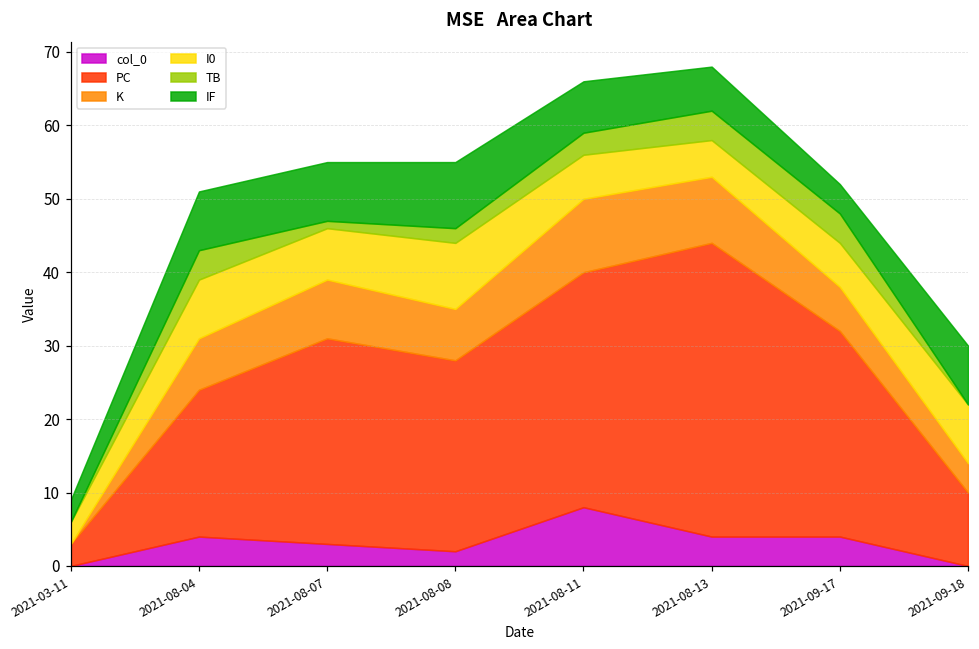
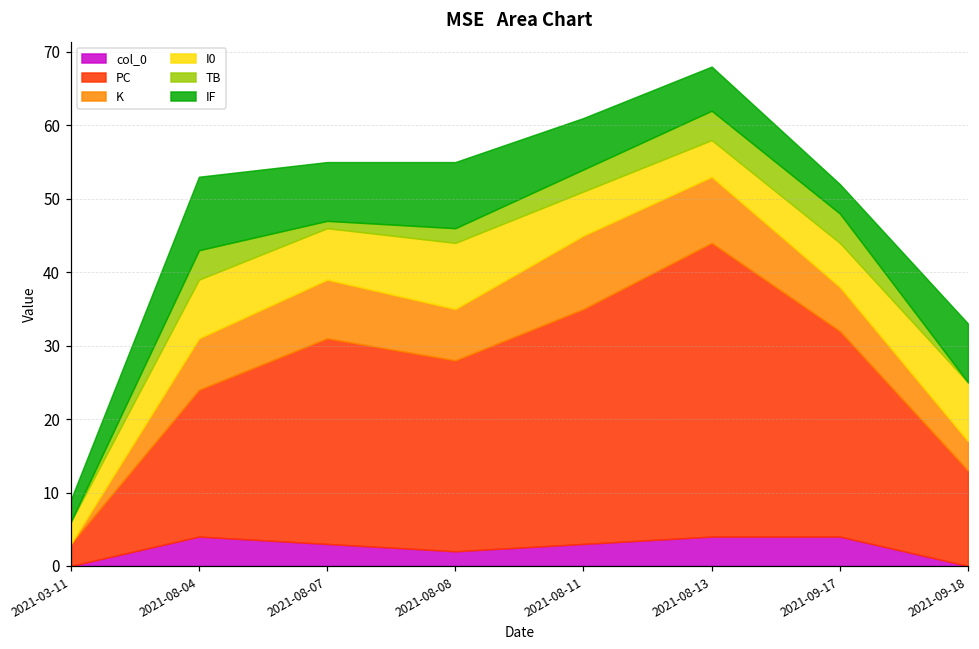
  {
    "col_0": {
      "2021-03-11": 0,
      "2021-08-04": 4,
      "2021-08-07": 3,
      "2021-08-08": 2,
-     "2021-08-11": 8,
+     "2021-08-11": 3,
      "2021-08-13": 4,
      "2021-09-17": 4,
      "2021-09-18": 0
    },
    "PC": {
      "2021-08-04": 20,
      "2021-08-07": 28,
      "2021-08-08": 26,
      "2021-08-11": 32,
      "2021-08-13": 40,
      "2021-09-17": 28,
-     "2021-09-18": 10
+     "2021-09-18": 13
    },
    "K": {
      "2021-08-04": 7,
      "2021-08-07": 8,
      "2021-08-08": 7,
      "2021-08-11": 10,
      "2021-08-13": 9,
      "2021-09-17": 6,
      "2021-09-18": 4
    },
    "I0": {
      "2021-08-04": 8,
      "2021-08-07": 7,
      "2021-08-08": 9,
      "2021-08-11": 6,
      "2021-08-13": 5,
      "2021-09-17": 6
    },
    "TB": {
      "2021-08-04": 4,
      "2021-08-07": 1,
      "2021-08-08": 2,
      "2021-08-11": 3,
      "2021-08-13": 4,
      "2021-09-17": 4
    },
    "IF": {
      "2021-03-11": 3,
-     "2021-08-04": 8,
+     "2021-08-04": 10,
      "2021-08-07": 8,
      "2021-08-08": 9,
      "2021-08-11": 7,
      "2021-08-13": 6,
      "2021-09-17": 4,
      "2021-09-18": 8
    }
  }
